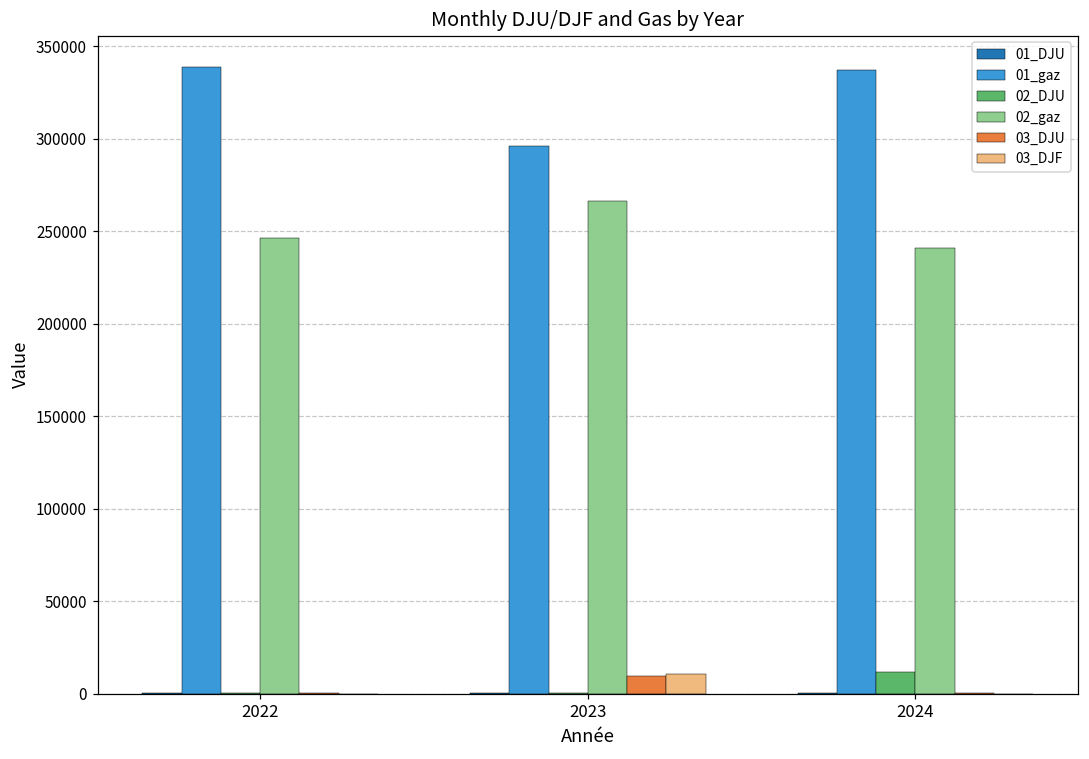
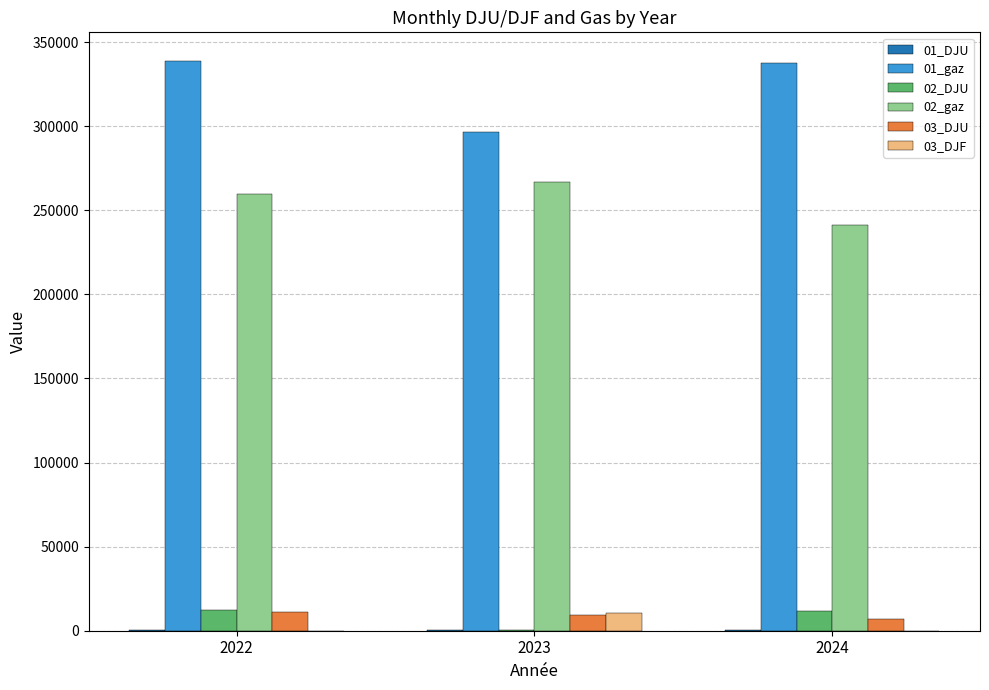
  {
    "02_DJU": {
-     "2022": 0,
+     "2022": 12000,
      "2024": 12000
    },
    "02_gaz": {
-     "2022": 246000,
+     "2022": 259000,
      "2023": 267000,
      "2024": 241000
    },
    "03_DJU": {
-     "2022": 0,
+     "2022": 11000,
      "2023": 9000,
-     "2024": 0
+     "2024": 7000
    },
    "03_DJF": {
      "2023": 11000
    }
  }
